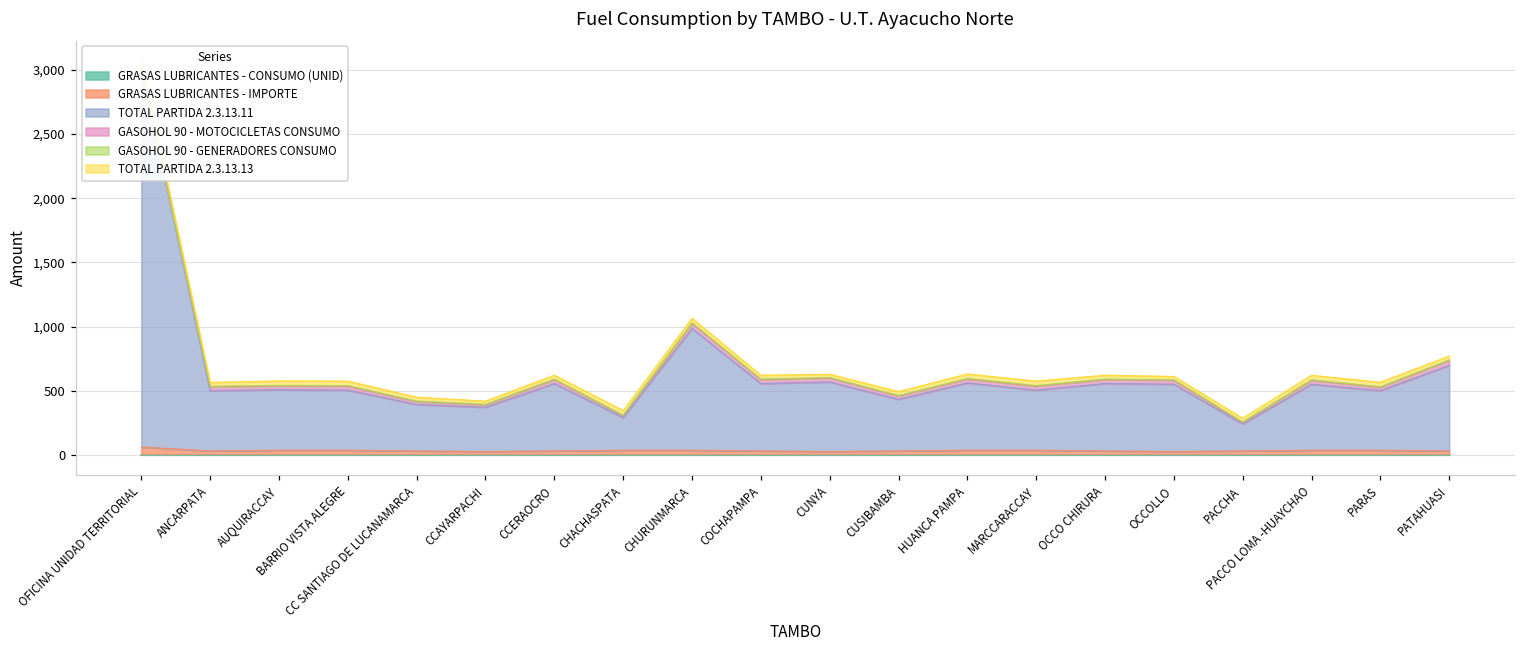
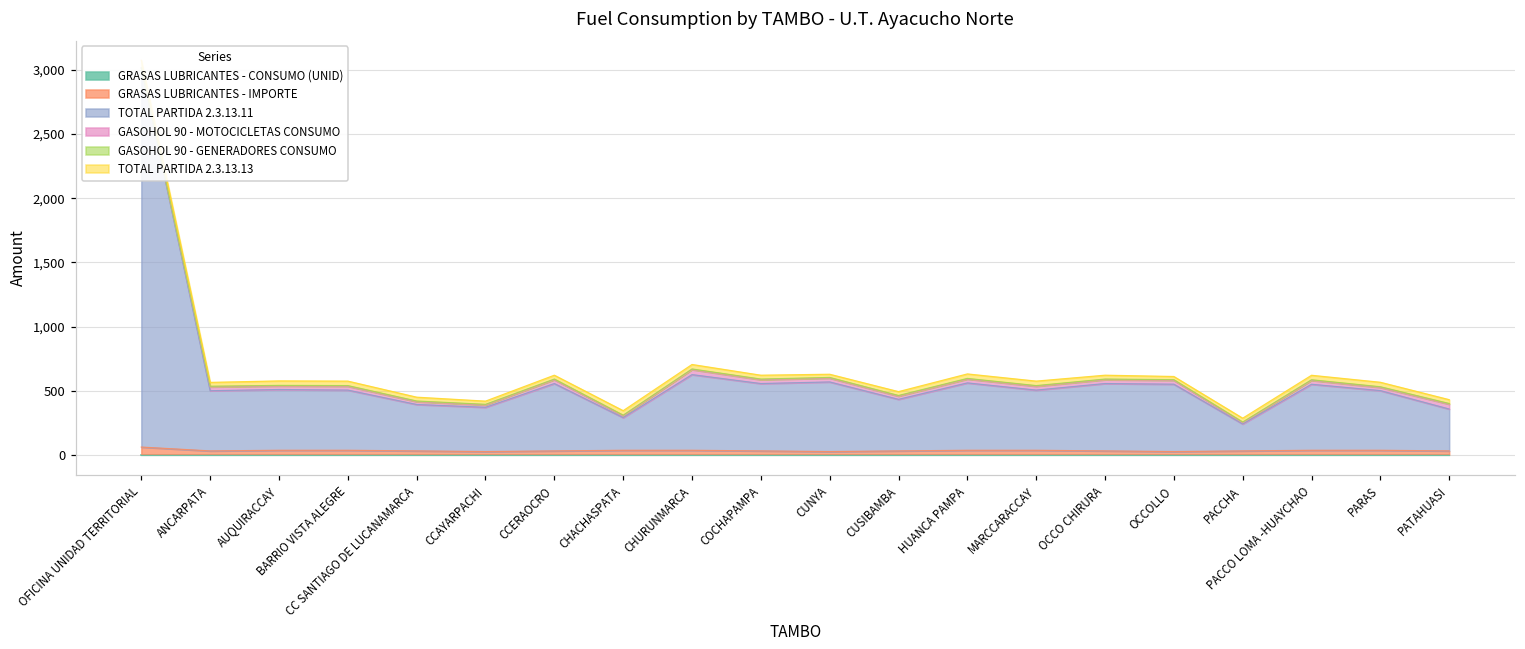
  {
    "GRASAS LUBRICANTES - CONSUMO (UNID)": {
      "OFICINA UNIDAD TERRITORIAL": 0,
      "ANCARPATA": 0,
      "AUQUIRACCAY": 0,
      "BARRIO VISTA ALEGRE": 0,
      "CC SANTIAGO DE LUCANAMARCA": 0,
      "CCAYARPACHI": 0,
      "CCERAOCRO": 0,
      "CHACHASPATA": 0,
      "CHURUNMARCA": 0,
      "COCHAPAMPA": 0,
      "CUNYA": 0,
      "CUSIBAMBA": 0,
      "HUANCA PAMPA": 0,
      "MARCCARACCAY": 0,
      "OCCO CHIRURA": 0,
      "OCCOLLO": 0,
      "PACCHA": 0,
      "PACCO LOMA -HUAYCHAO": 0,
      "PARAS": 0,
      "PATAHUASI": 0
    },
    "GRASAS LUBRICANTES - IMPORTE": {
      "OFICINA UNIDAD TERRITORIAL": 60,
      "ANCARPATA": 30,
      "AUQUIRACCAY": 40,
      "BARRIO VISTA ALEGRE": 40,
      "CC SANTIAGO DE LUCANAMARCA": 30,
      "CCAYARPACHI": 30,
      "CCERAOCRO": 30,
      "CHACHASPATA": 40,
      "CHURUNMARCA": 40,
      "COCHAPAMPA": 30,
      "CUNYA": 30,
      "CUSIBAMBA": 30,
      "HUANCA PAMPA": 40,
      "MARCCARACCAY": 40,
      "OCCO CHIRURA": 30,
      "OCCOLLO": 30,
      "PACCHA": 30,
      "PACCO LOMA -HUAYCHAO": 40,
      "PARAS": 40,
      "PATAHUASI": 30
    },
    "TOTAL PARTIDA 2.3.13.11": {
      "ANCARPATA": 470,
      "AUQUIRACCAY": 470,
      "BARRIO VISTA ALEGRE": 470,
      "CCERAOCRO": 530,
-     "CHURUNMARCA": 950,
+     "CHURUNMARCA": 590,
      "COCHAPAMPA": 530,
      "CUNYA": 540,
      "CUSIBAMBA": 400,
      "HUANCA PAMPA": 530,
      "MARCCARACCAY": 470,
      "OCCO CHIRURA": 530,
      "OCCOLLO": 530,
      "PACCO LOMA -HUAYCHAO": 510,
      "PARAS": 470,
-     "PATAHUASI": 670
+     "PATAHUASI": 330
    },
    "TOTAL PARTIDA 2.3.13.13": {
      "ANCARPATA": 30,
      "AUQUIRACCAY": 40,
      "BARRIO VISTA ALEGRE": 40,
      "CC SANTIAGO DE LUCANAMARCA": 30,
      "CCAYARPACHI": 30,
      "CCERAOCRO": 30,
      "CHACHASPATA": 40,
      "CHURUNMARCA": 40,
      "COCHAPAMPA": 30,
      "CUNYA": 30,
      "CUSIBAMBA": 30,
      "HUANCA PAMPA": 40,
      "MARCCARACCAY": 40,
      "OCCO CHIRURA": 30,
      "OCCOLLO": 30,
      "PACCHA": 30,
      "PACCO LOMA -HUAYCHAO": 40,
      "PARAS": 40,
      "PATAHUASI": 30
    }
  }
